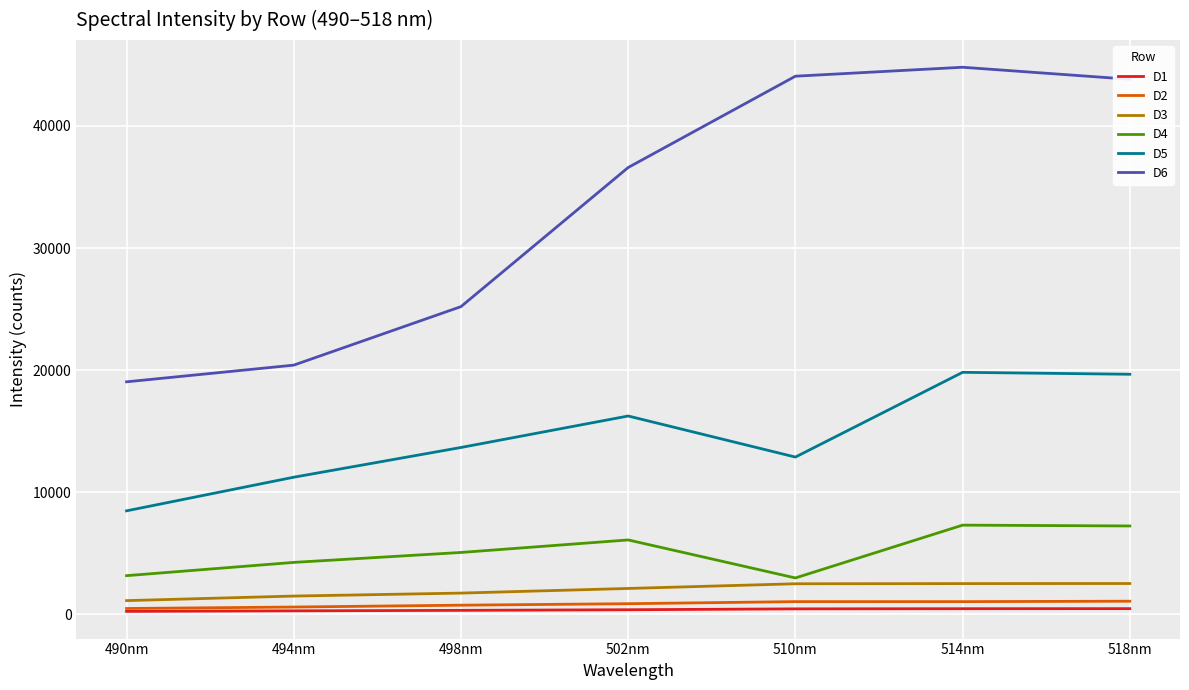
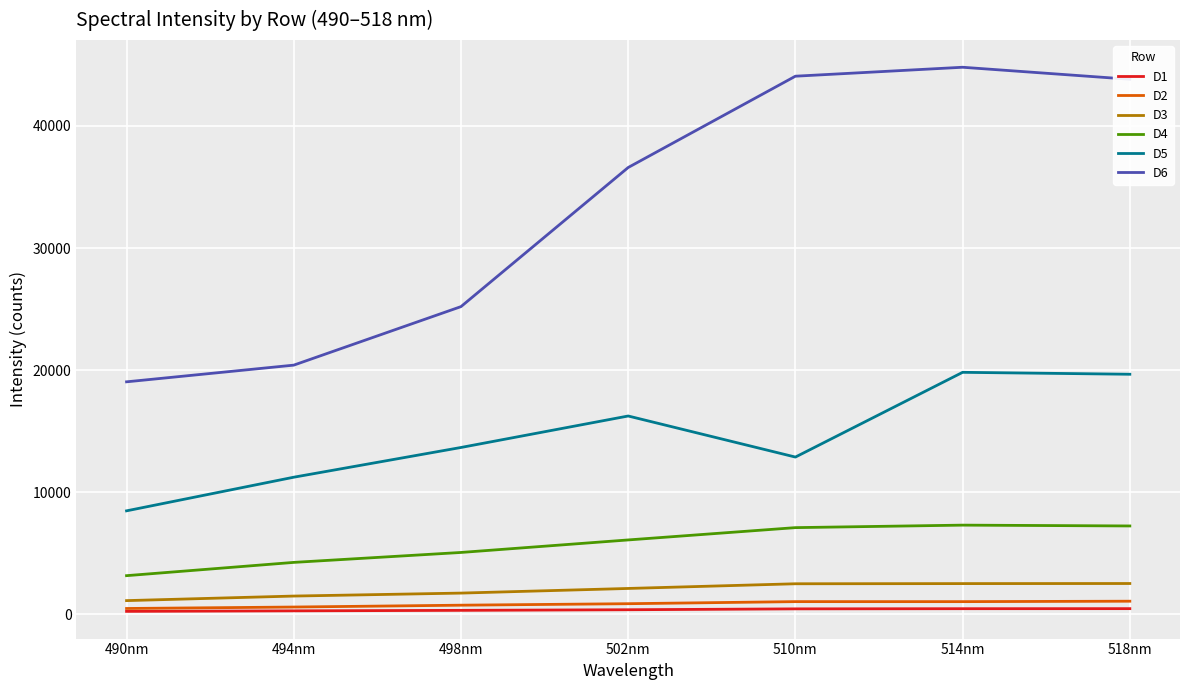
  {
    "D1": {
      "490nm": 200,
      "494nm": 300,
      "498nm": 300,
      "502nm": 400,
      "510nm": 400,
      "514nm": 500,
      "518nm": 500
    },
    "D4": {
      "490nm": 3200,
      "494nm": 4200,
      "498nm": 5100,
      "502nm": 6100,
-     "510nm": 3000,
+     "510nm": 7100,
      "514nm": 7300,
      "518nm": 7200
    },
    "D5": {
      "490nm": 8500,
      "494nm": 11200,
      "498nm": 13700,
      "502nm": 16200,
      "510nm": 12900,
      "514nm": 19800,
      "518nm": 19700
    },
    "D6": {
      "490nm": 19000,
      "494nm": 20400,
      "498nm": 25200,
      "502nm": 36600,
      "510nm": 44100,
      "514nm": 44800
    }
  }
